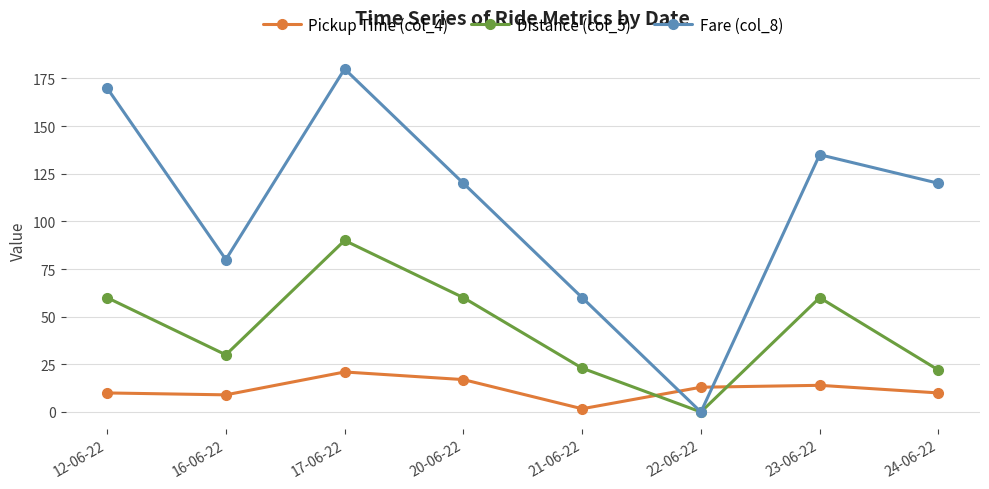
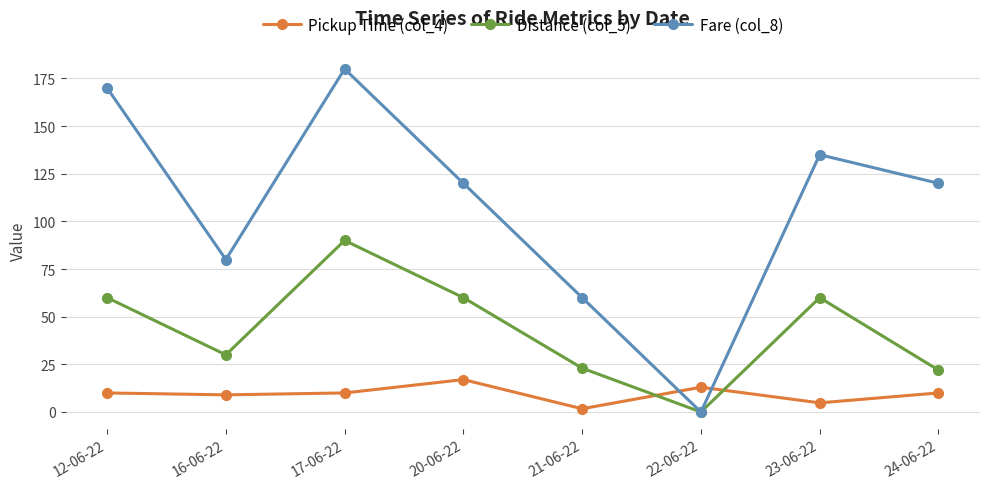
  {
    "Pickup Time (col_4)": {
      "12-06-22": 10,
      "16-06-22": 9,
-     "17-06-22": 21,
+     "17-06-22": 10,
      "20-06-22": 17,
      "21-06-22": 2,
      "22-06-22": 13,
-     "23-06-22": 14,
+     "23-06-22": 5,
      "24-06-22": 10
    },
    "Distance (col_5)": {
      "12-06-22": 60,
      "16-06-22": 30,
      "17-06-22": 90,
      "20-06-22": 60,
      "21-06-22": 23,
      "23-06-22": 60,
      "24-06-22": 22
    },
    "Fare (col_8)": {
      "12-06-22": 170,
      "16-06-22": 80,
      "17-06-22": 180,
      "20-06-22": 120,
      "21-06-22": 60,
      "23-06-22": 135,
      "24-06-22": 120
    }
  }
